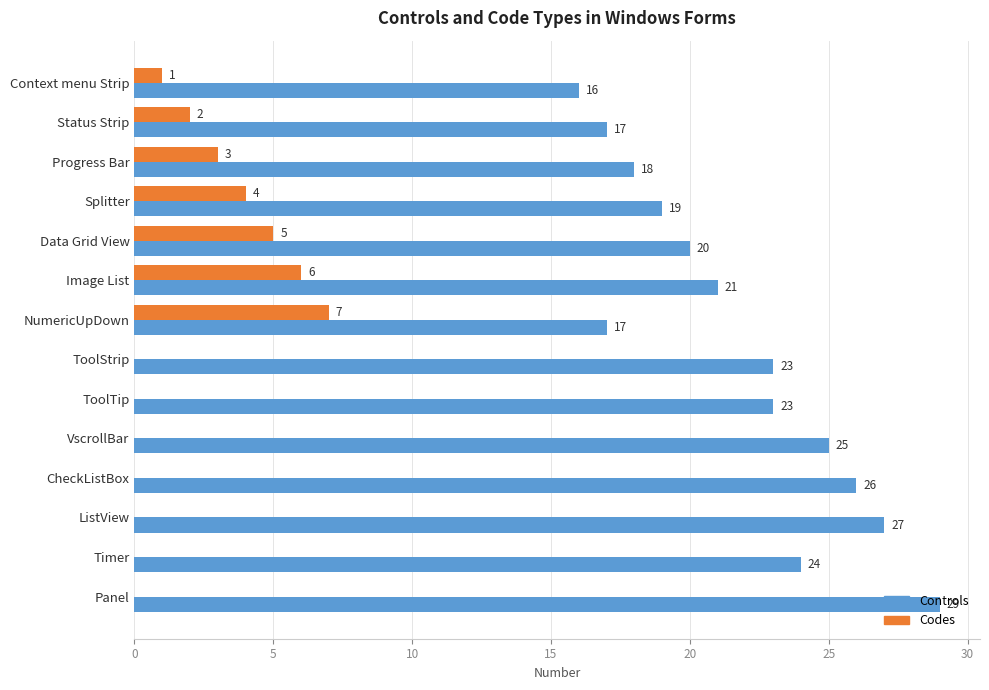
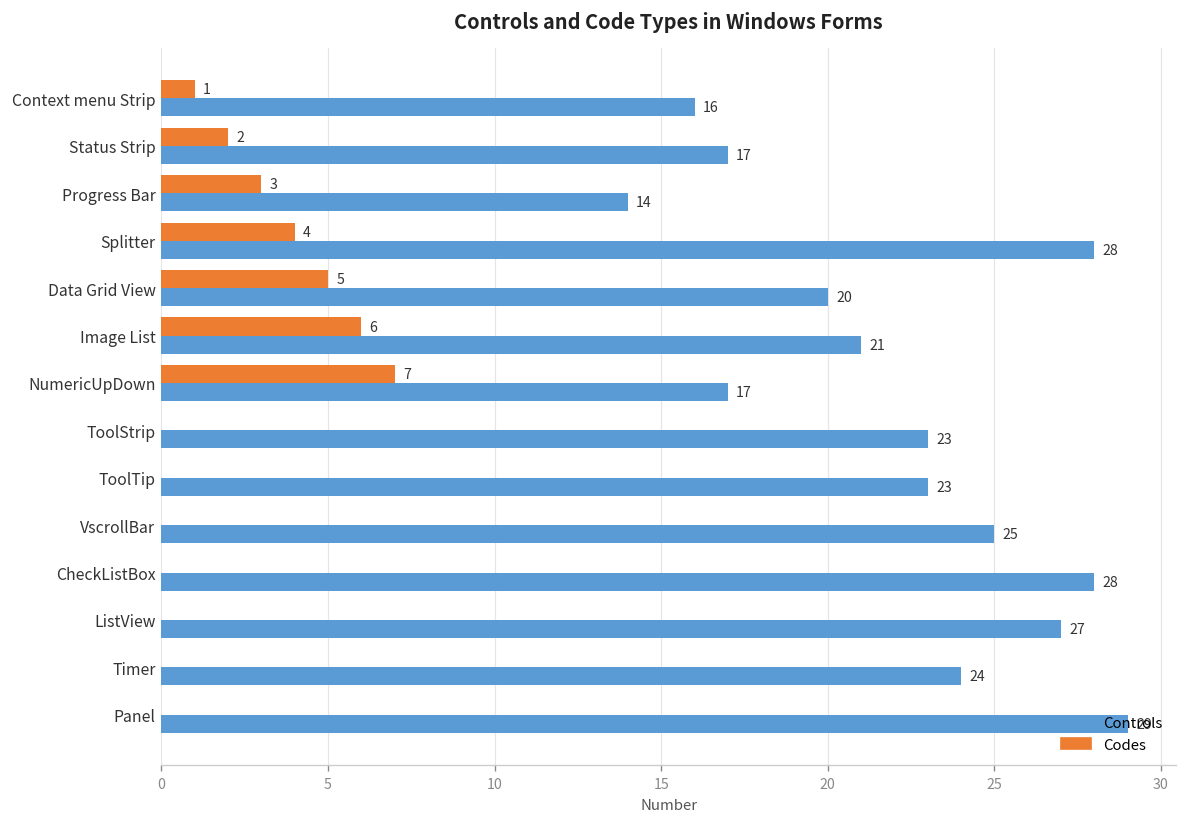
  {
    "Controls": {
      "Context menu Strip": 16,
      "Status Strip": 17,
-     "Progress Bar": 18,
-     "Splitter": 19,
+     "Progress Bar": 14,
+     "Splitter": 28,
      "Data Grid View": 20,
      "Image List": 21,
      "NumericUpDown": 17,
      "ToolStrip": 23,
      "ToolTip": 23,
      "VscrollBar": 25,
-     "CheckListBox": 26,
+     "CheckListBox": 28,
      "ListView": 27,
      "Timer": 24,
      "Panel": 29
    },
    "Codes": {
      "Context menu Strip": 1,
      "Status Strip": 2,
      "Progress Bar": 3,
      "Splitter": 4,
      "Data Grid View": 5,
      "Image List": 6,
      "NumericUpDown": 7
    }
  }
